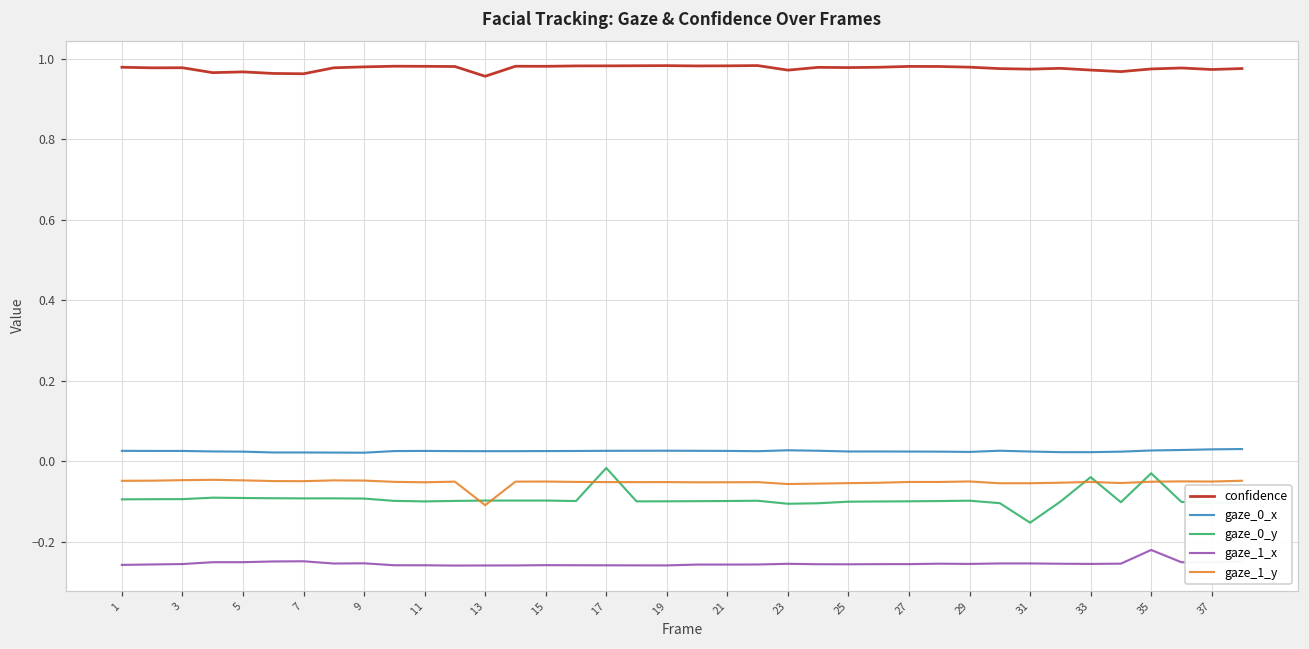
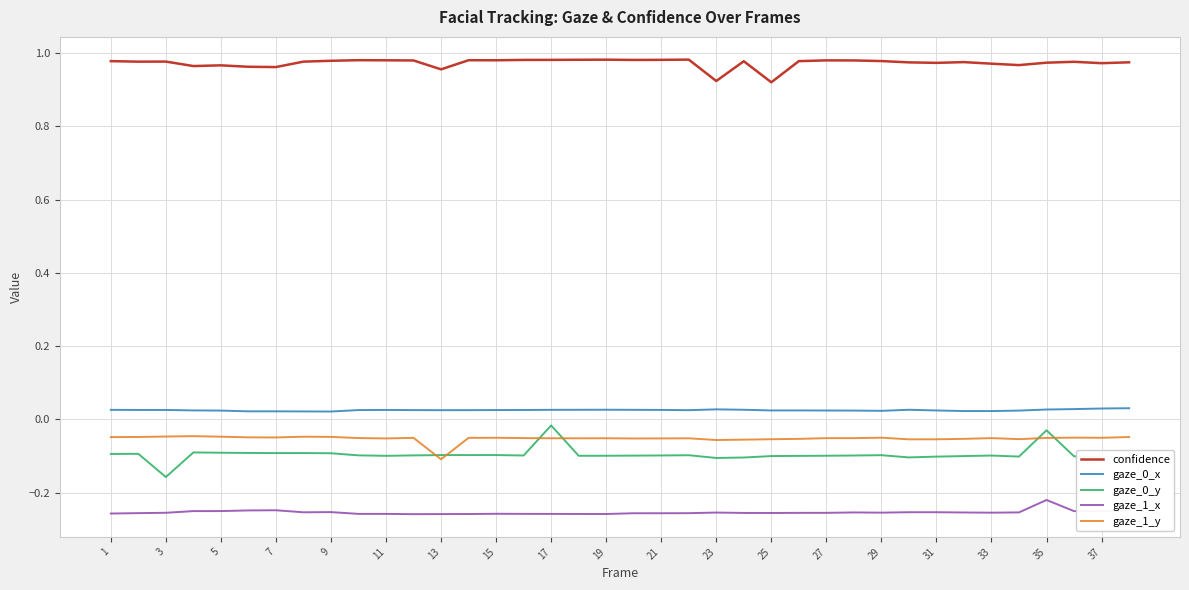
  {
    "confidence": {
      "1": 0.98,
      "3": 0.98,
      "5": 0.97,
      "7": 0.96,
      "9": 0.98,
      "11": 0.98,
      "13": 0.96,
      "15": 0.98,
      "17": 0.98,
      "19": 0.98,
      "21": 0.98,
-     "23": 0.97,
-     "25": 0.98,
+     "23": 0.92,
+     "25": 0.92,
      "27": 0.98,
      "29": 0.98,
      "31": 0.97,
      "33": 0.97,
      "35": 0.97,
      "37": 0.97
    },
    "gaze_0_x": {
      "1": 0.03,
      "3": 0.03,
      "5": 0.02,
      "7": 0.02,
      "9": 0.02,
      "11": 0.03,
      "13": 0.02,
      "15": 0.03,
      "17": 0.03,
      "19": 0.03,
      "21": 0.03,
      "23": 0.03,
      "25": 0.02,
      "27": 0.02,
      "29": 0.02,
      "31": 0.02,
      "33": 0.02,
      "35": 0.03,
      "37": 0.03
    },
    "gaze_0_y": {
      "1": -0.09,
-     "3": -0.09,
+     "3": -0.16,
      "5": -0.09,
      "7": -0.09,
      "9": -0.09,
      "11": -0.10,
      "13": -0.10,
      "15": -0.10,
      "17": -0.02,
      "19": -0.10,
      "21": -0.10,
      "23": -0.11,
      "25": -0.10,
      "27": -0.10,
      "29": -0.10,
-     "31": -0.15,
-     "33": -0.04,
+     "31": -0.10,
+     "33": -0.10,
      "35": -0.03
    },
    "gaze_1_x": {
      "1": -0.26,
      "3": -0.26,
      "5": -0.25,
      "7": -0.25,
      "9": -0.25,
      "11": -0.26,
      "13": -0.26,
      "15": -0.26,
      "17": -0.26,
      "19": -0.26,
      "21": -0.26,
      "23": -0.25,
      "25": -0.26,
      "27": -0.26,
      "29": -0.25,
      "31": -0.25,
      "33": -0.25,
      "35": -0.22
    },
    "gaze_1_y": {
      "1": -0.05,
      "3": -0.05,
      "5": -0.05,
      "7": -0.05,
      "9": -0.05,
      "11": -0.05,
      "13": -0.11,
      "15": -0.05,
      "17": -0.05,
      "19": -0.05,
      "21": -0.05,
      "23": -0.06,
      "25": -0.05,
      "27": -0.05,
      "29": -0.05,
      "31": -0.05,
      "33": -0.05,
      "35": -0.05,
      "37": -0.05
    }
  }
